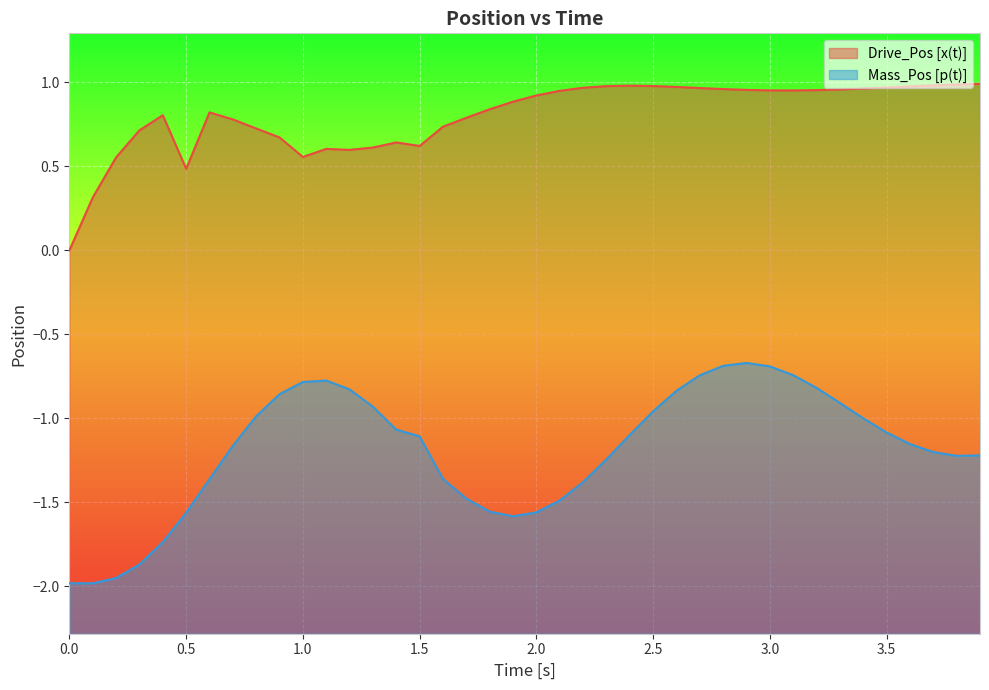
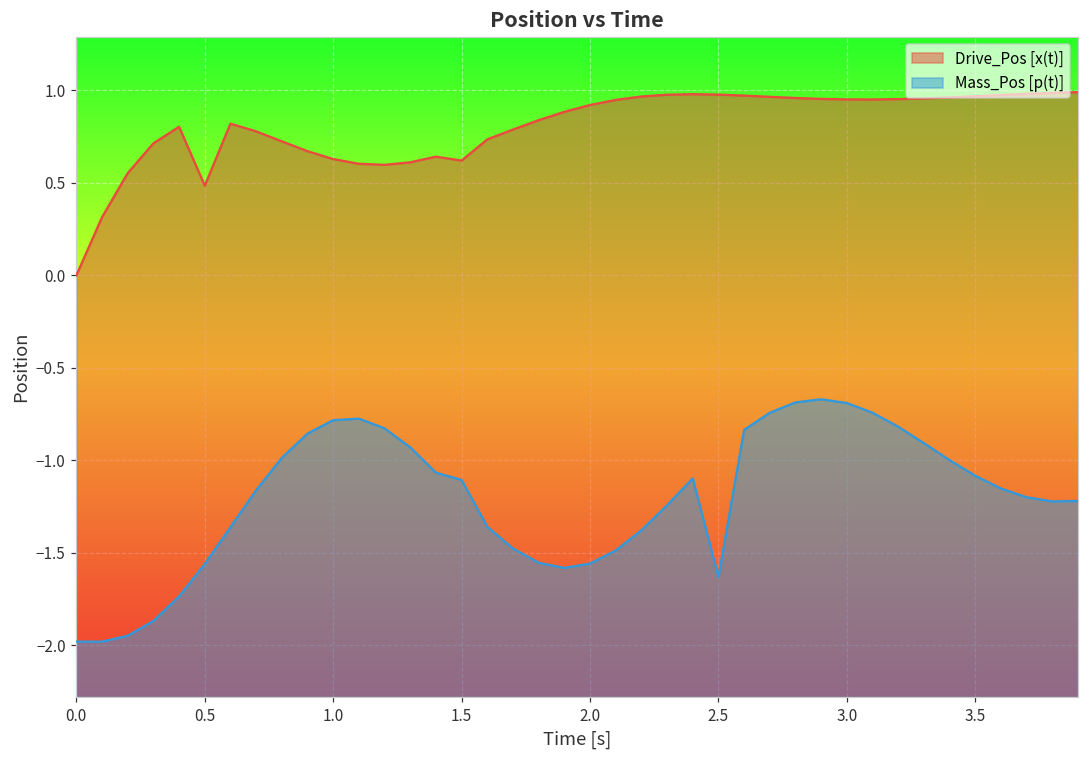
  {
    "Drive_Pos [x(t)]": {
      "0.0": 0.00,
      "0.5": 0.49,
-     "1.0": 0.56,
+     "1.0": 0.63,
      "1.5": 0.62,
      "2.0": 0.92,
      "2.5": 0.98,
      "3.0": 0.95
    },
    "Mass_Pos [p(t)]": {
      "0.0": -1.98,
      "0.5": -1.56,
      "1.0": -0.78,
      "1.5": -1.11,
      "2.0": -1.56,
-     "2.5": -0.96,
+     "2.5": -1.63,
      "3.0": -0.69,
      "3.5": -1.08
    }
  }
